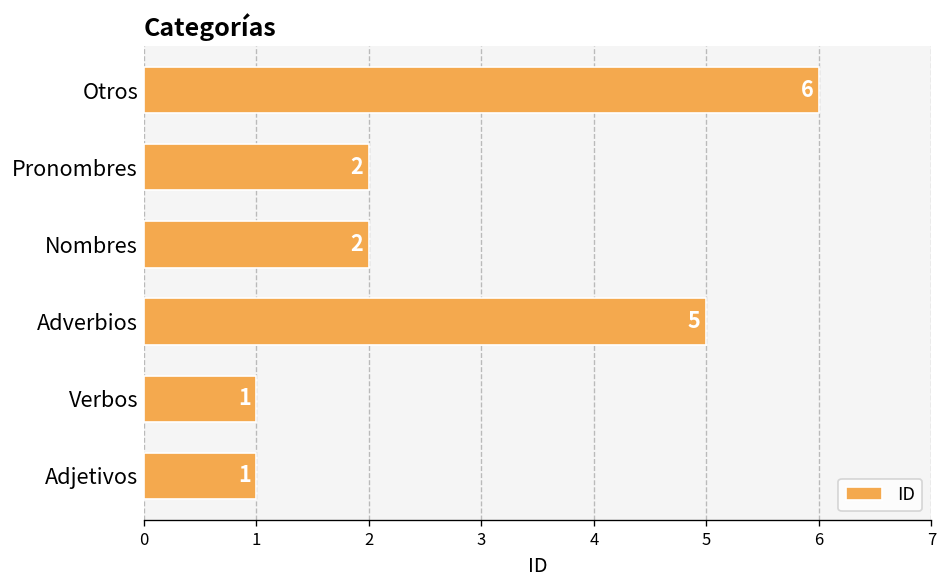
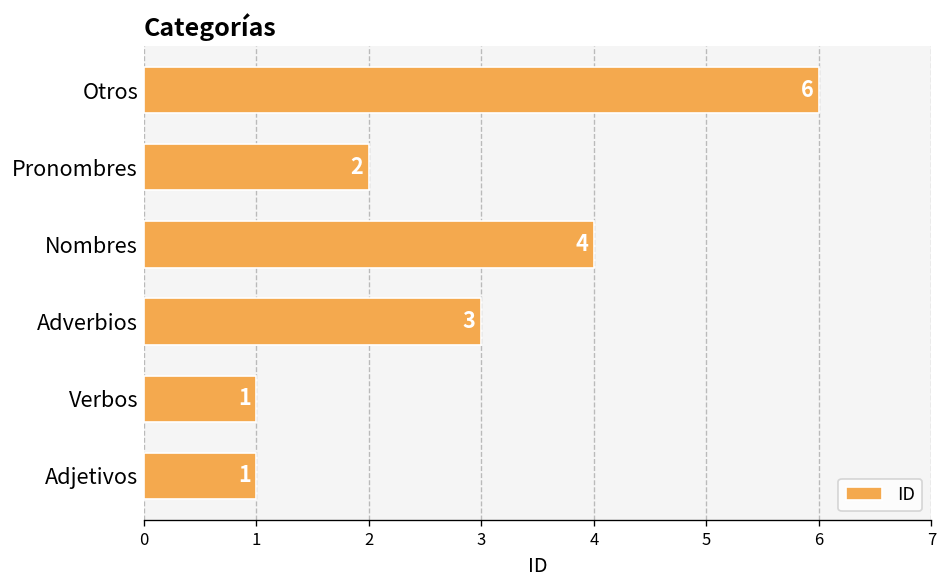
  {
    "Otros": 6,
    "Pronombres": 2,
-   "Nombres": 2,
-   "Adverbios": 5,
+   "Nombres": 4,
+   "Adverbios": 3,
    "Verbos": 1,
    "Adjetivos": 1
  }
